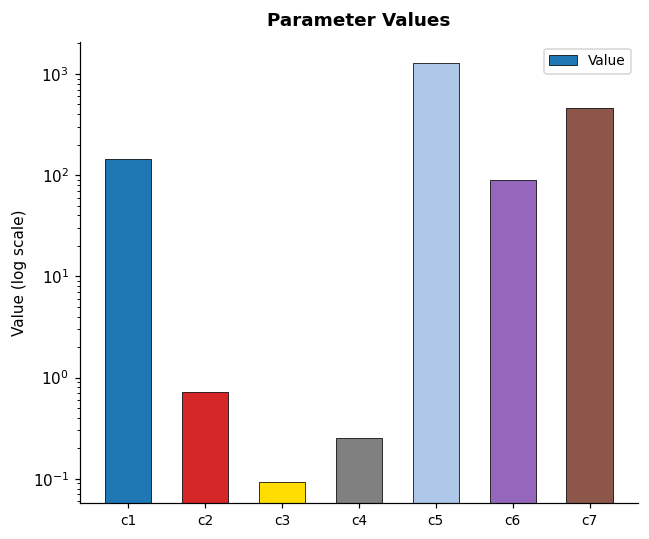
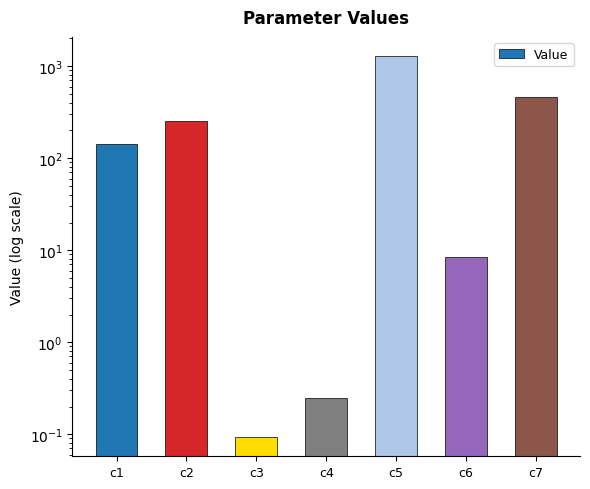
  {
    "c1": 140,
-   "c2": 0.7,
+   "c2": 250,
    "c3": 0.09,
    "c4": 0.25,
    "c5": 1300,
-   "c6": 90,
+   "c6": 8,
    "c7": 500
  }
